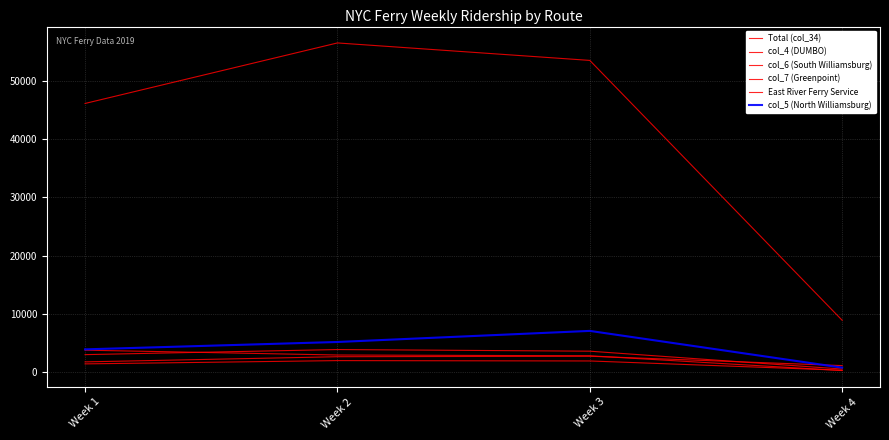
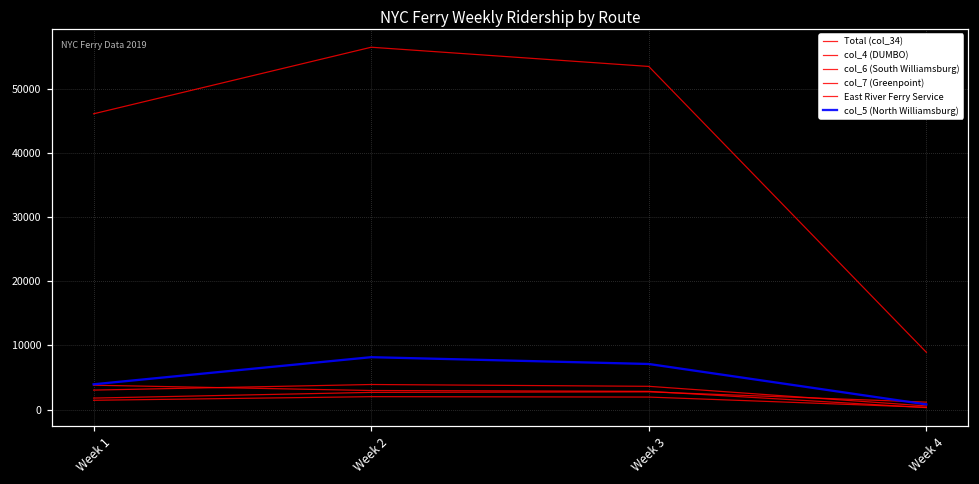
  {
    "col_5 (North Williamsburg)": {
-     "Week 2": 5000,
+     "Week 2": 8000,
      "Week 3": 7000
    }
  }
